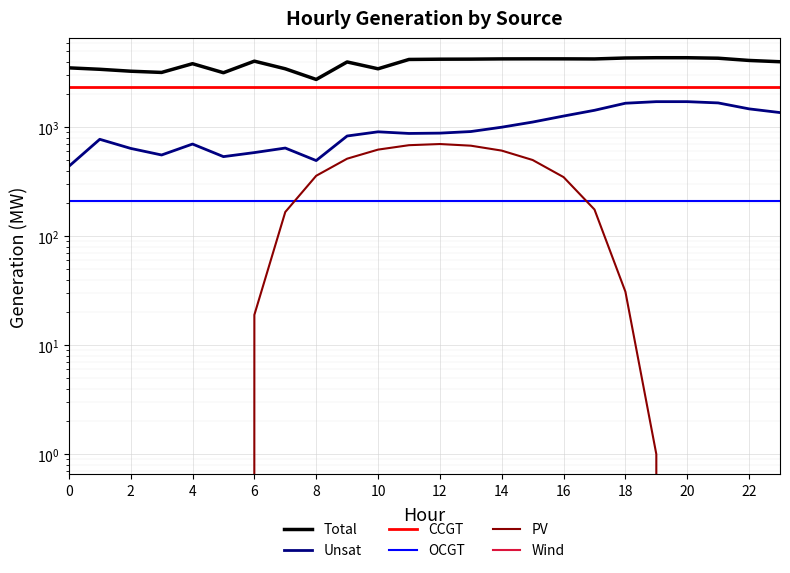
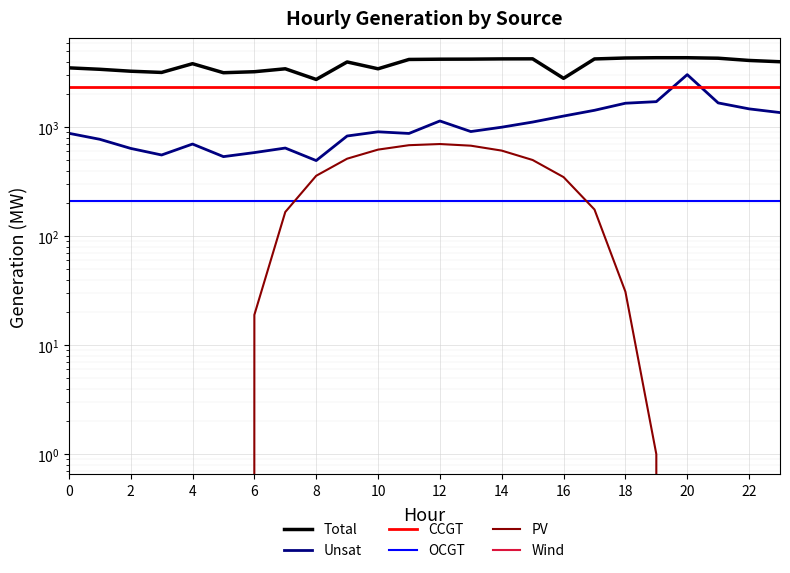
  {
    "Total": {
      "0": 3500,
      "2": 3300,
      "4": 3800,
-     "6": 4000,
+     "6": 3200,
      "8": 2700,
      "10": 3400,
      "12": 4200,
      "14": 4200,
-     "16": 4200,
+     "16": 2800,
      "18": 4300,
      "20": 4400,
      "22": 4100
    },
    "Unsat": {
-     "0": 440,
+     "0": 900,
      "2": 600,
      "4": 700,
      "6": 600,
      "8": 500,
      "10": 900,
-     "12": 900,
+     "12": 1100,
      "14": 1000,
      "16": 1300,
      "18": 1700,
-     "20": 1700,
+     "20": 3000,
      "22": 1500
    },
    "CCGT": {
      "0": 2300,
      "2": 2300,
      "4": 2300,
      "6": 2300,
      "8": 2300,
      "10": 2300,
      "12": 2300,
      "14": 2300,
      "16": 2300,
      "18": 2300,
      "20": 2300,
      "22": 2300
    },
    "OCGT": {
      "0": 210,
      "2": 210,
      "4": 210,
      "6": 210,
      "8": 210,
      "10": 210,
      "12": 210,
      "14": 210,
      "16": 210,
      "18": 210,
      "20": 210,
      "22": 210
    },
    "PV": {
      "6": 19,
      "8": 360,
      "10": 600,
      "12": 700,
      "14": 600,
      "16": 350,
      "18": 31
    }
  }
